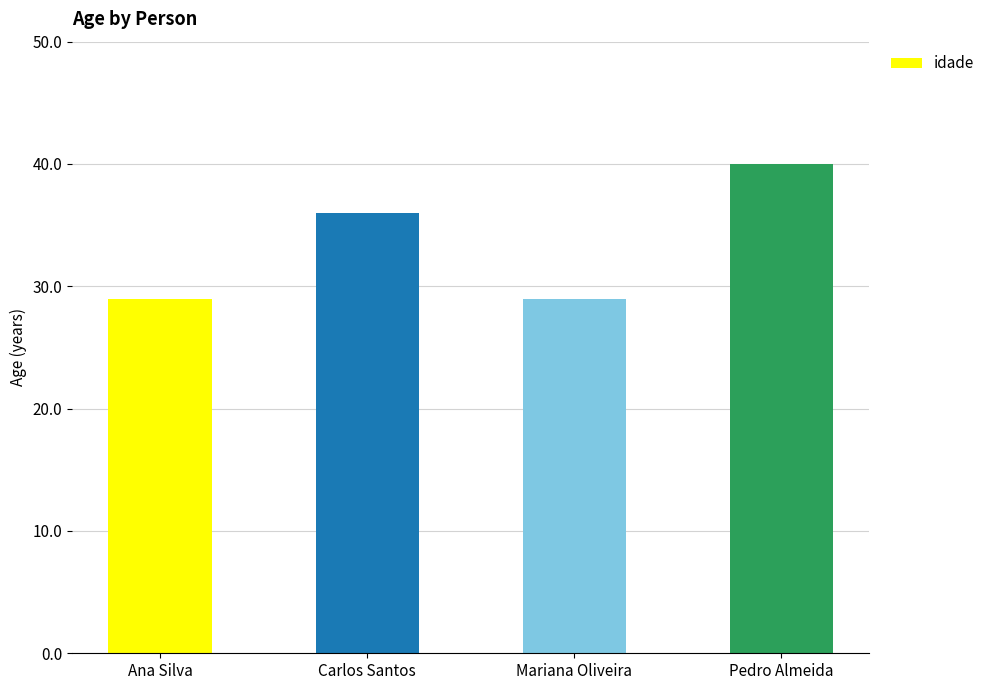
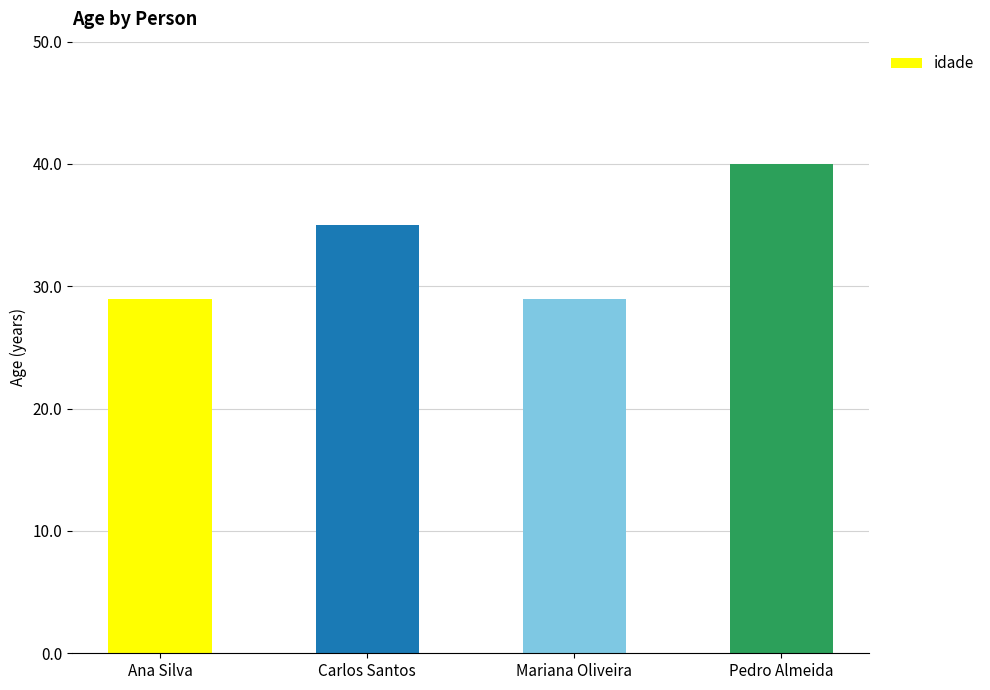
  {
    "Ana Silva": 29,
-   "Carlos Santos": 36,
+   "Carlos Santos": 35,
    "Mariana Oliveira": 29,
    "Pedro Almeida": 40
  }
